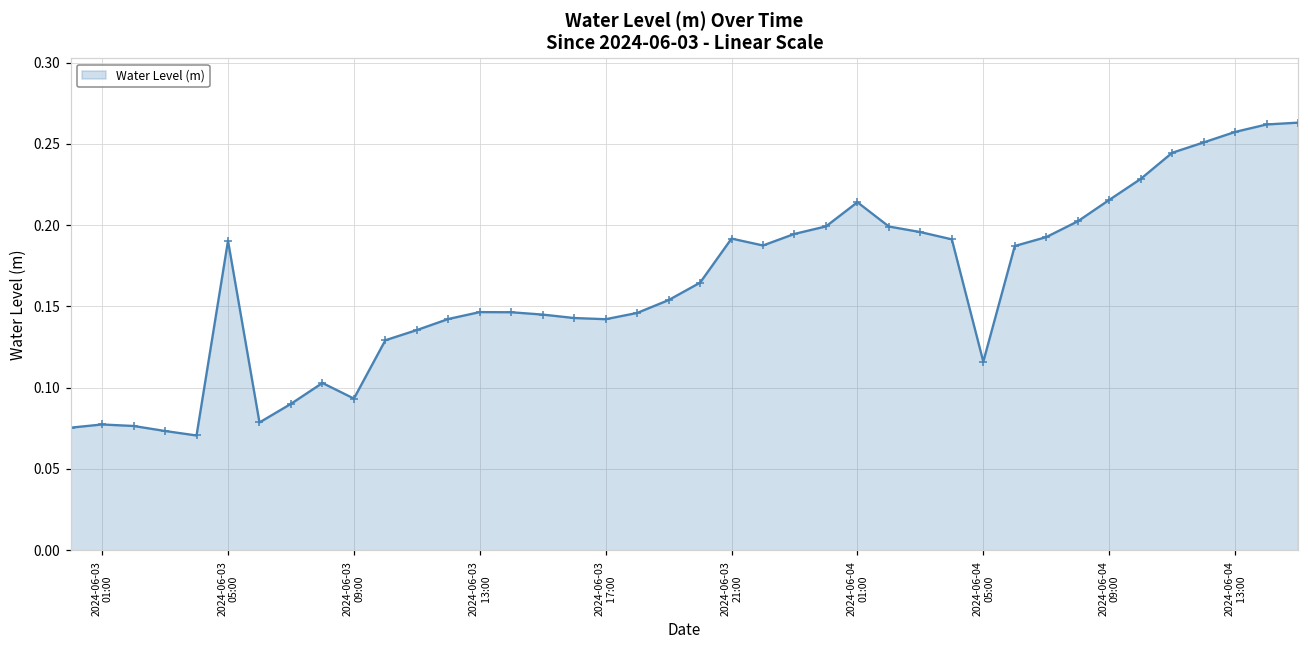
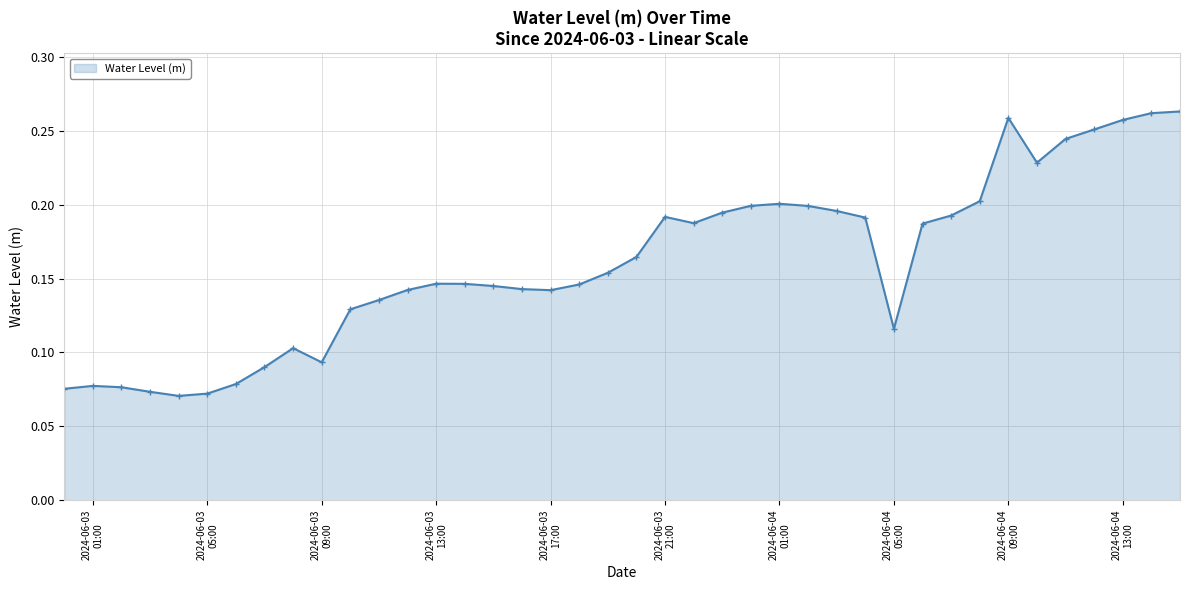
  {
    "2024-06-03 01:00": 0.077,
-   "2024-06-03 05:00": 0.190,
+   "2024-06-03 05:00": 0.072,
    "2024-06-03 09:00": 0.093,
    "2024-06-03 13:00": 0.146,
    "2024-06-03 17:00": 0.142,
    "2024-06-03 21:00": 0.192,
-   "2024-06-04 01:00": 0.214,
+   "2024-06-04 01:00": 0.201,
    "2024-06-04 05:00": 0.116,
-   "2024-06-04 09:00": 0.215,
+   "2024-06-04 09:00": 0.259,
    "2024-06-04 13:00": 0.257
  }
